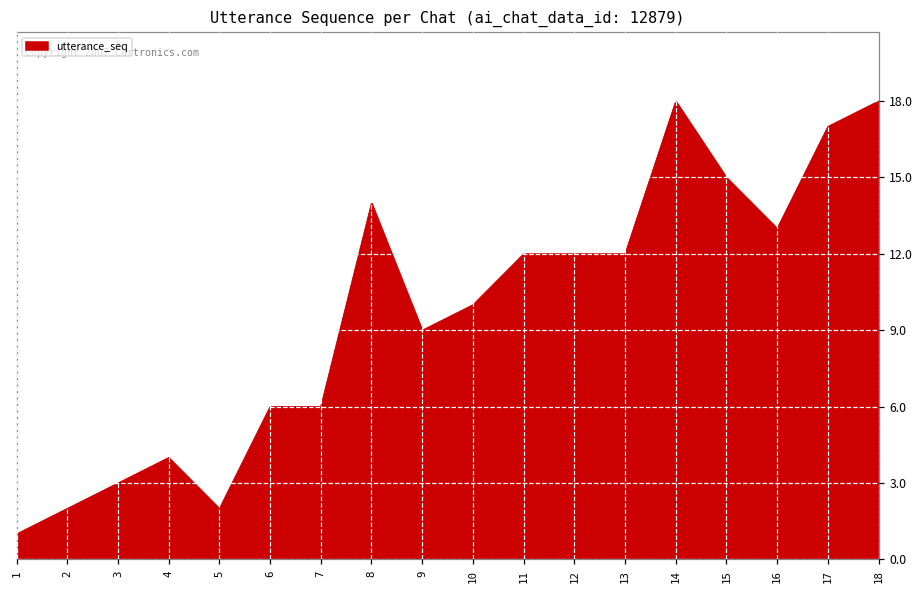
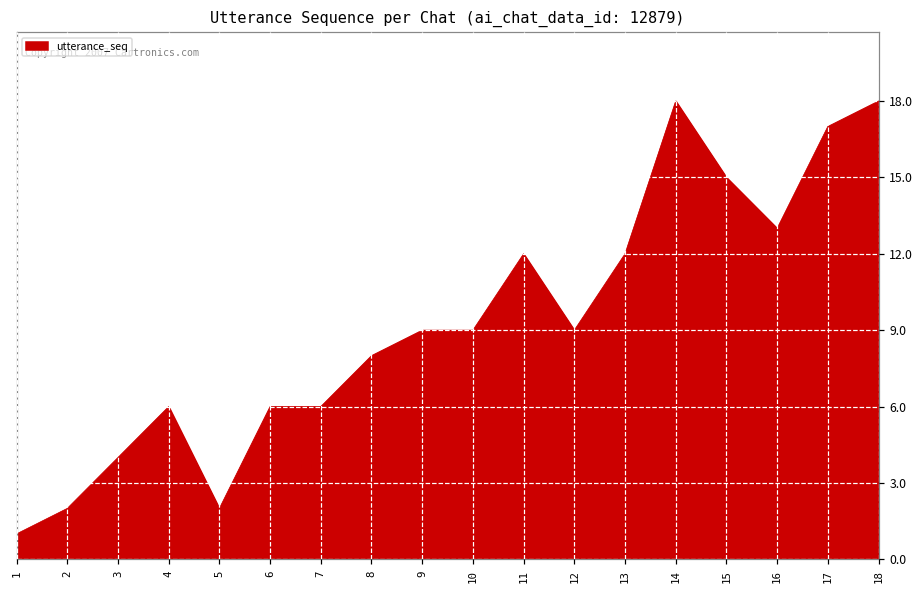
  {
    "1": 1,
    "2": 2,
-   "3": 3,
-   "4": 4,
+   "3": 4,
+   "4": 6,
    "5": 2,
    "6": 6,
    "7": 6,
-   "8": 14,
+   "8": 8,
    "9": 9,
-   "10": 10,
+   "10": 9,
    "11": 12,
-   "12": 12,
+   "12": 9,
    "13": 12,
    "14": 18,
    "15": 15,
    "16": 13,
    "17": 17,
    "18": 18
  }
